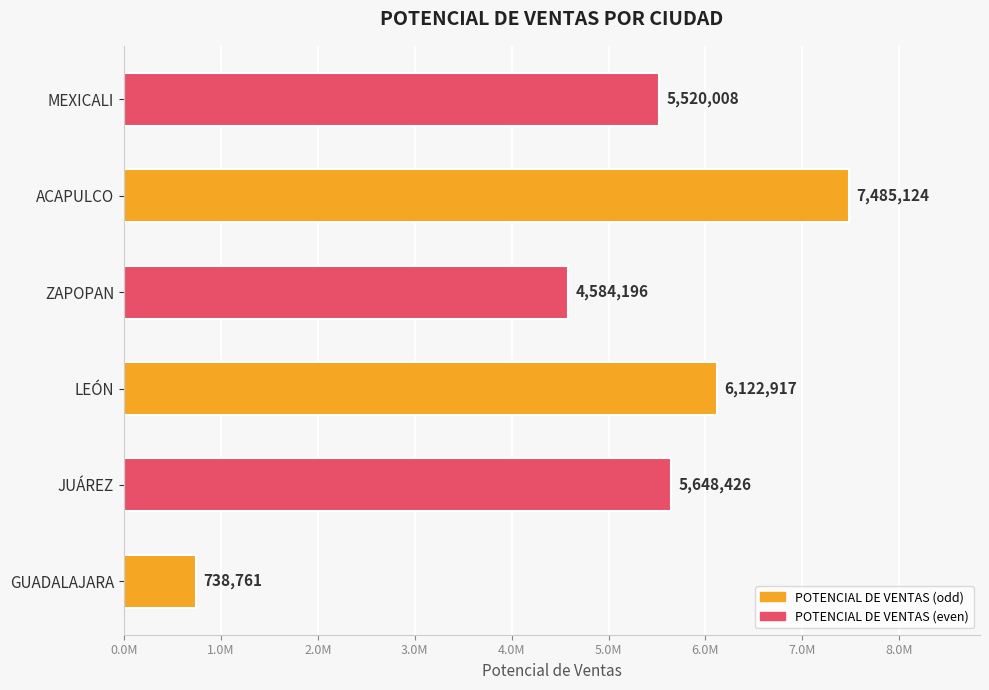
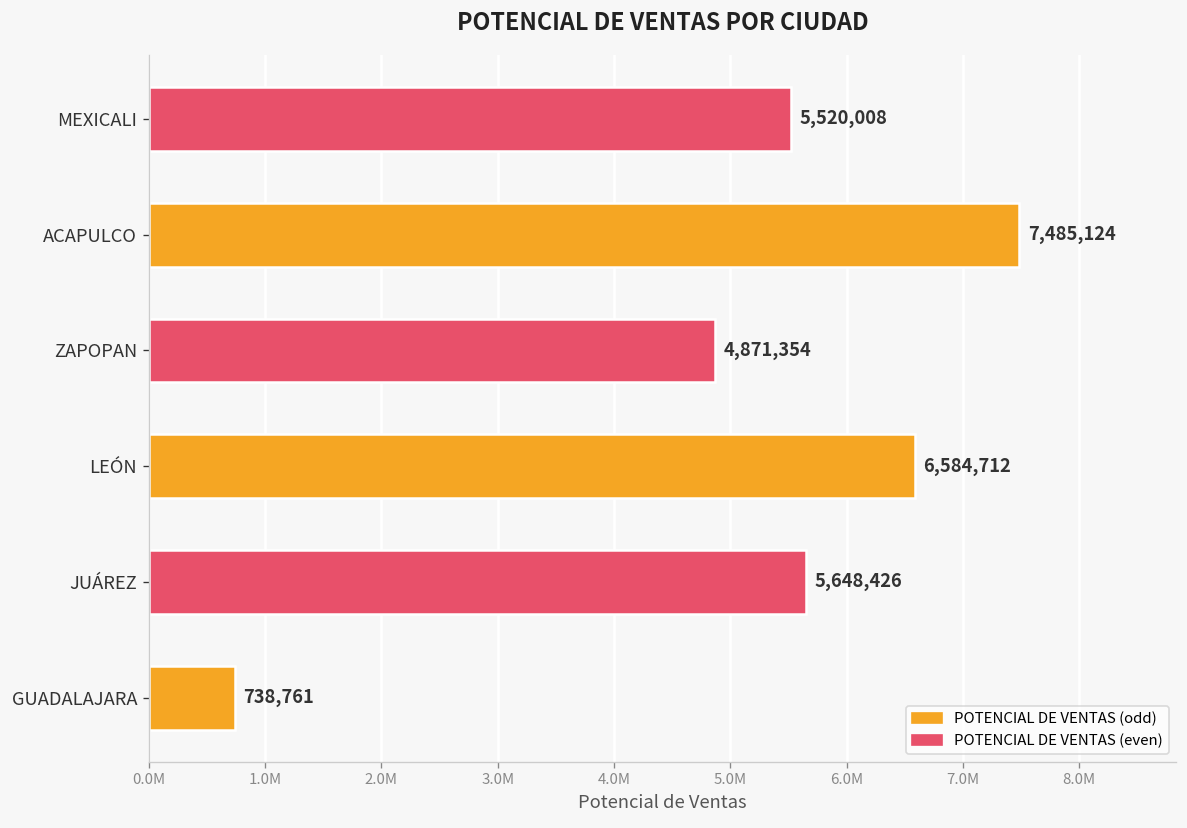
  {
    "MEXICALI": "5,520,008",
    "ACAPULCO": "7,485,124",
-   "ZAPOPAN": "4,584,196",
-   "LEÓN": "6,122,917",
+   "ZAPOPAN": "4,871,354",
+   "LEÓN": "6,584,712",
    "JUÁREZ": "5,648,426",
    "GUADALAJARA": "738,761"
  }
